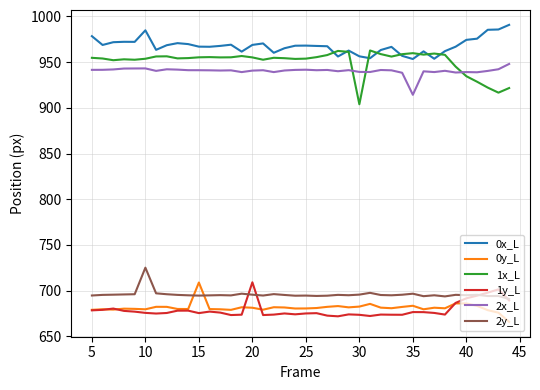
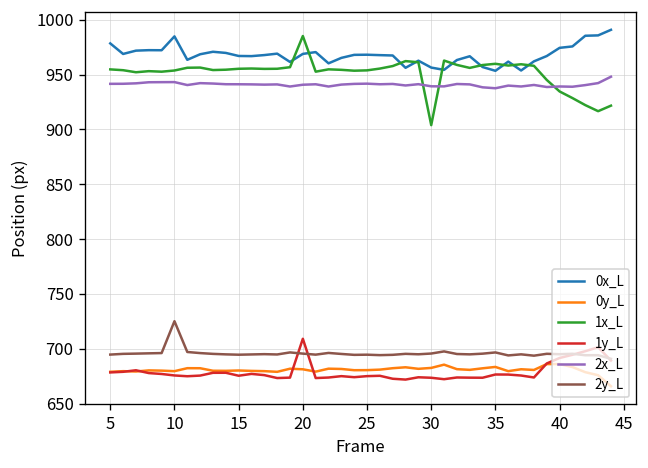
  {
    "0x_L": {
      "5": 980,
      "10": 980,
      "15": 970,
      "20": 970,
      "25": 970,
      "30": 960,
      "35": 950,
      "40": 970
    },
    "0y_L": {
      "10": 680,
-     "15": 710,
+     "15": 680,
      "20": 680,
      "25": 680,
      "30": 680,
      "35": 680
    },
    "1x_L": {
      "5": 950,
      "10": 950,
      "15": 960,
-     "20": 960,
+     "20": 990,
      "25": 950,
      "30": 900,
      "35": 960,
      "40": 930
    },
    "1y_L": {
      "10": 680,
      "15": 680,
      "20": 710,
      "25": 680,
      "30": 670,
      "35": 680
    },
    "2x_L": {
      "5": 940,
      "10": 940,
      "15": 940,
      "20": 940,
      "25": 940,
      "30": 940,
-     "35": 910,
+     "35": 940,
      "40": 940
    },
    "2y_L": {
      "5": 690,
      "10": 730,
      "15": 690,
      "20": 700,
      "25": 690,
      "30": 700,
      "35": 700
    }
  }
